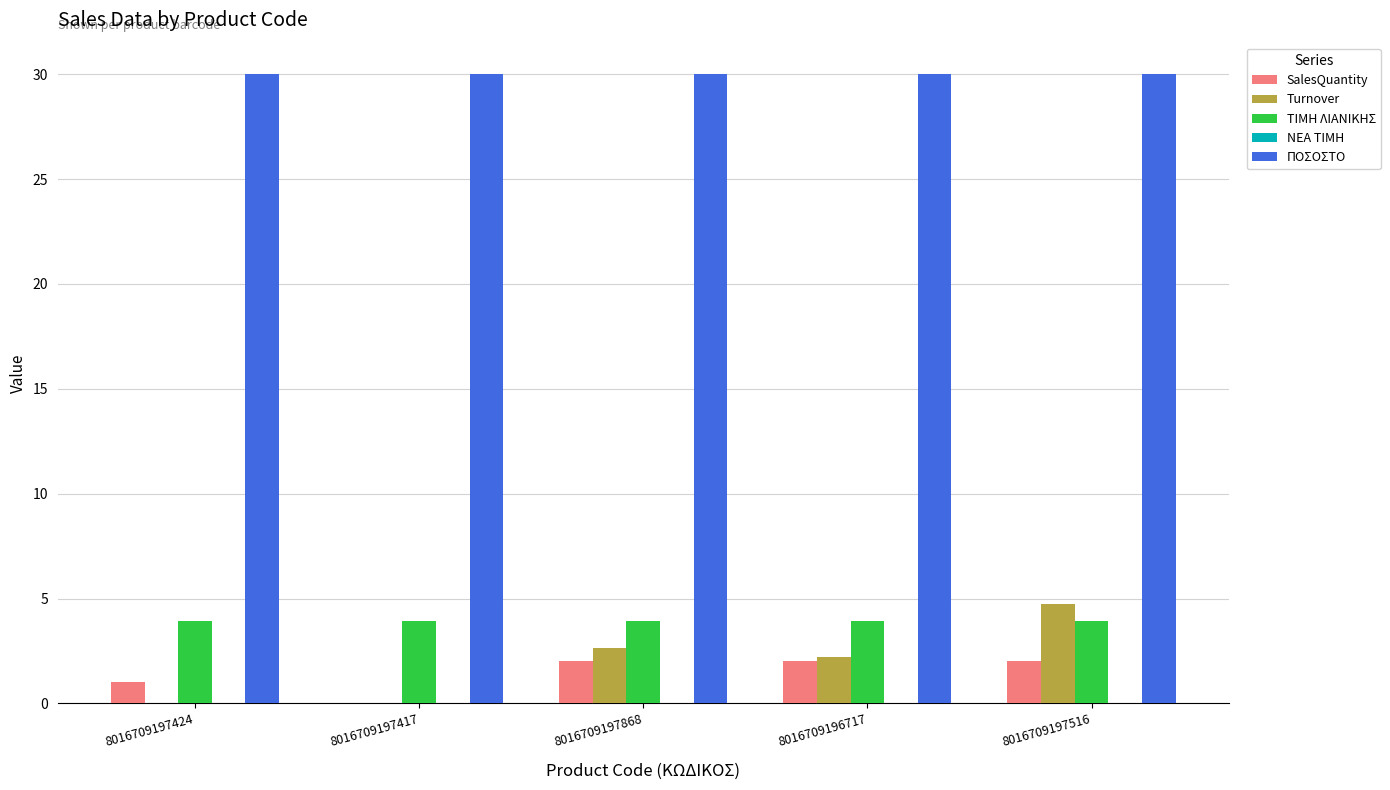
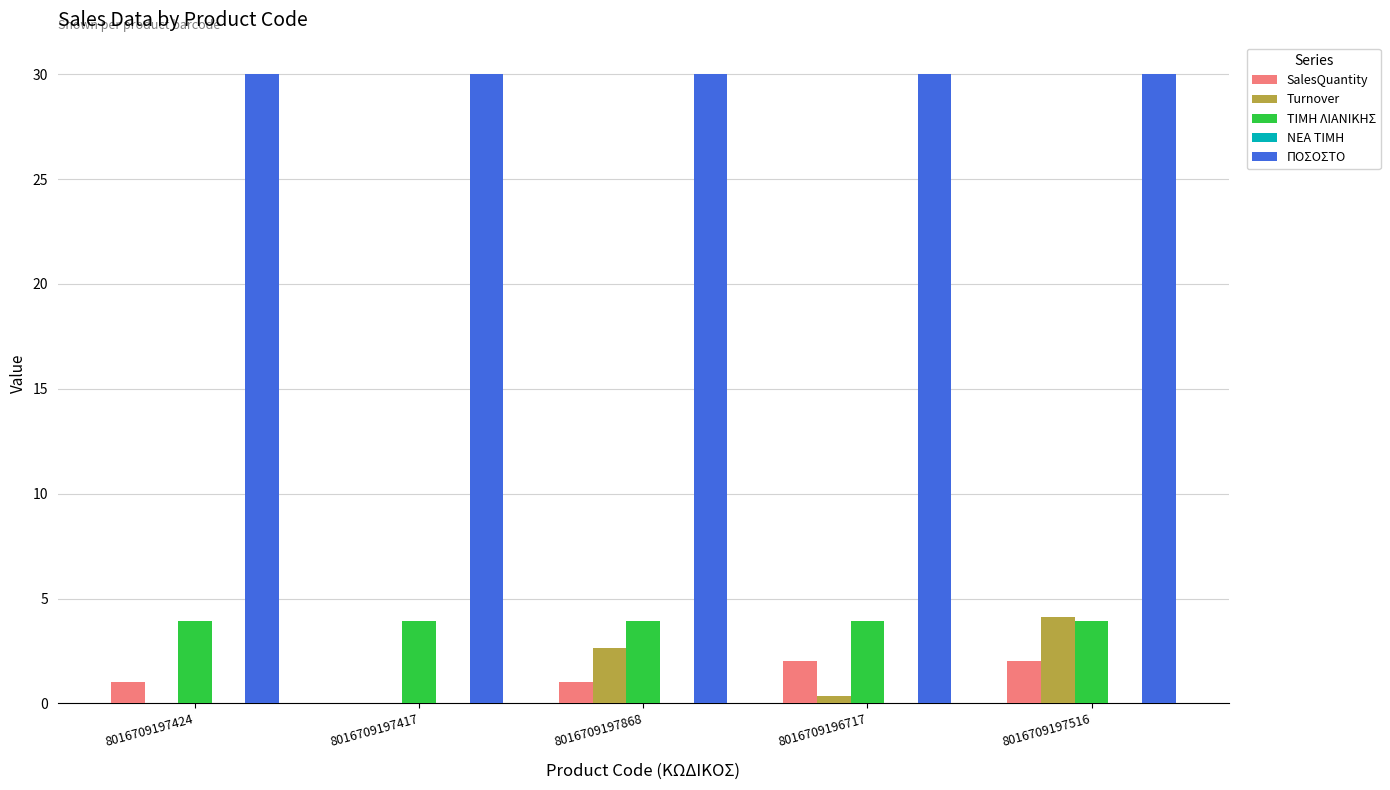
  {
    "SalesQuantity": {
      "8016709197424": 1,
      "8016709197417": 0,
-     "8016709197868": 2,
+     "8016709197868": 1,
      "8016709196717": 2,
      "8016709197516": 2
    },
    "Turnover": {
      "8016709197424": 0.0,
      "8016709197417": 0.0,
      "8016709197868": 2.6,
-     "8016709196717": 2.2,
-     "8016709197516": 4.7
+     "8016709196717": 0.3,
+     "8016709197516": 4.1
    },
    "ΤΙΜΗ ΛΙΑΝΙΚΗΣ": {
      "8016709197424": 4.0,
      "8016709197417": 4.0,
      "8016709197868": 4.0,
      "8016709196717": 4.0,
      "8016709197516": 4.0
    },
    "ΝΕΑ ΤΙΜΗ": {
      "8016709197424": 0.0,
      "8016709197417": 0.0,
      "8016709197868": 0.0,
      "8016709196717": 0.0,
      "8016709197516": 0.0
    },
    "ΠΟΣΟΣΤΟ": {
      "8016709197424": 30.0,
      "8016709197417": 30.0,
      "8016709197868": 30.0,
      "8016709196717": 30.0,
      "8016709197516": 30.0
    }
  }
